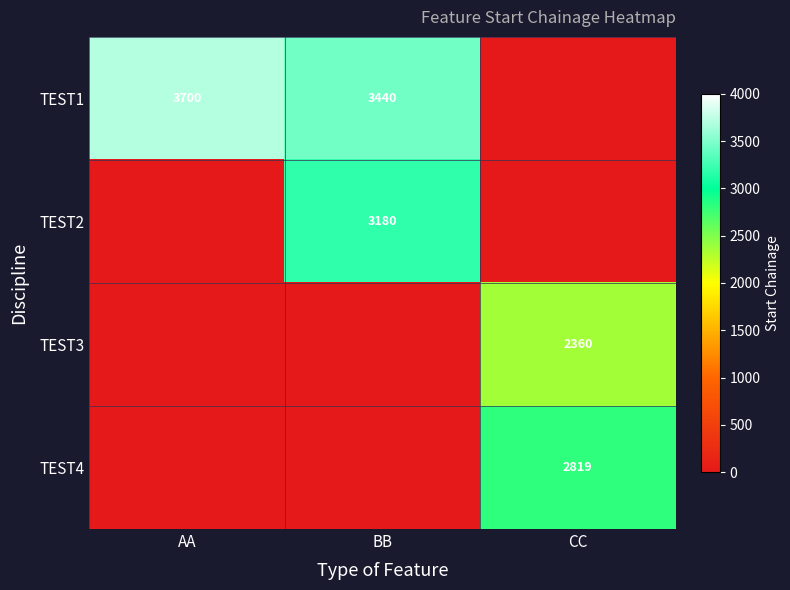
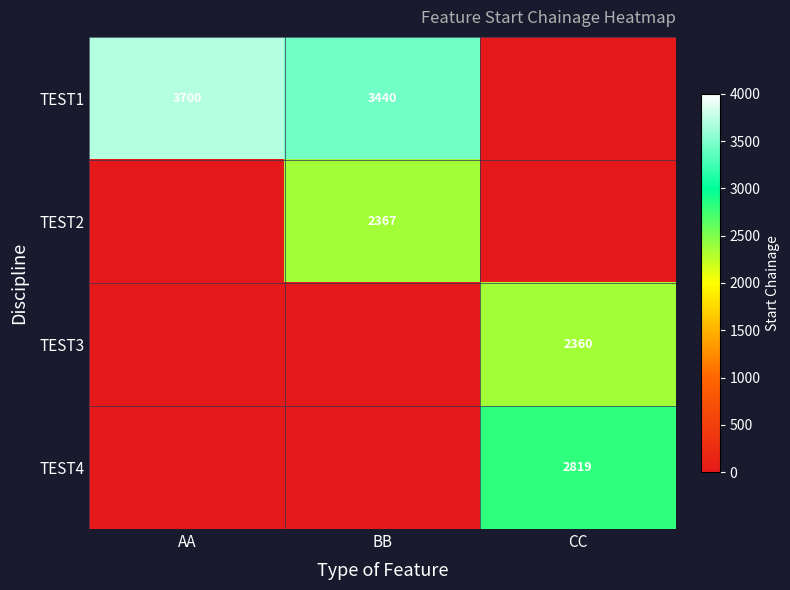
  {
    "TEST1": {
      "AA": 3700,
      "BB": 3440
    },
    "TEST2": {
-     "BB": 3180
+     "BB": 2367
    },
    "TEST3": {
      "CC": 2360
    },
    "TEST4": {
      "CC": 2819
    }
  }
